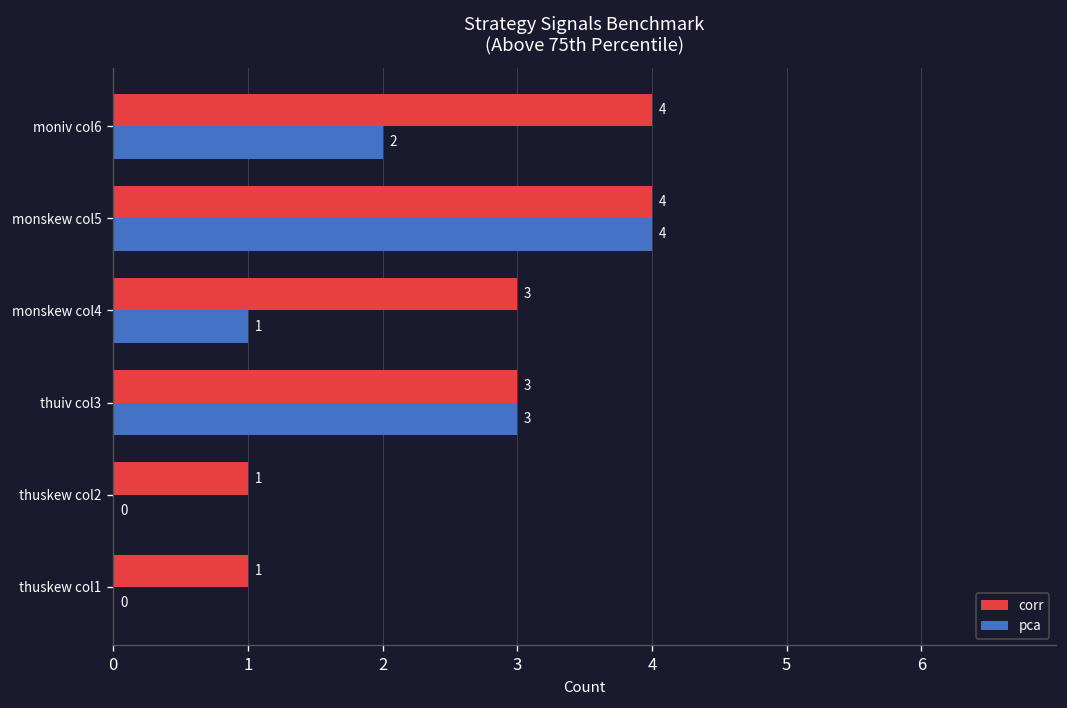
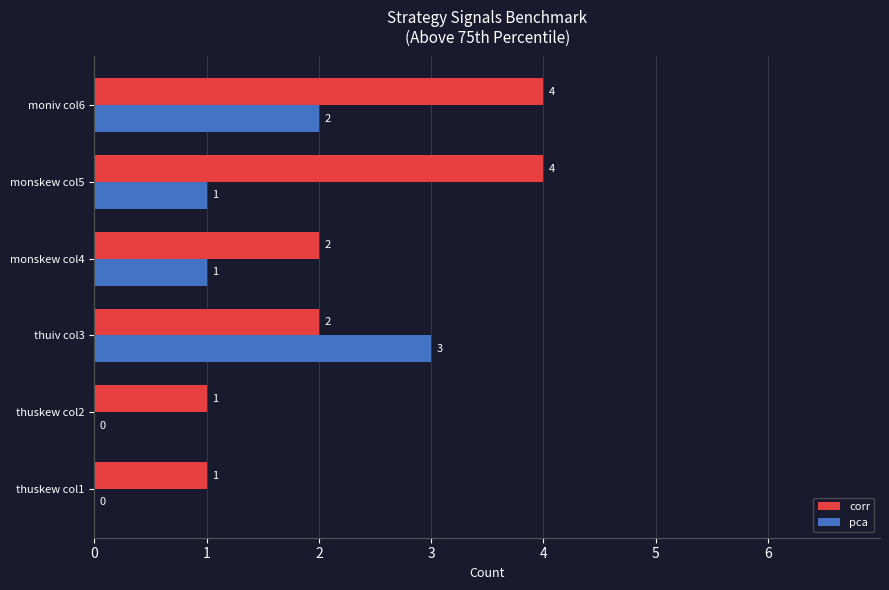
  {
    "corr": {
      "moniv col6": 4,
      "monskew col5": 4,
-     "monskew col4": 3,
-     "thuiv col3": 3,
+     "monskew col4": 2,
+     "thuiv col3": 2,
      "thuskew col2": 1,
      "thuskew col1": 1
    },
    "pca": {
      "moniv col6": 2,
-     "monskew col5": 4,
+     "monskew col5": 1,
      "monskew col4": 1,
      "thuiv col3": 3,
      "thuskew col2": 0,
      "thuskew col1": 0
    }
  }
